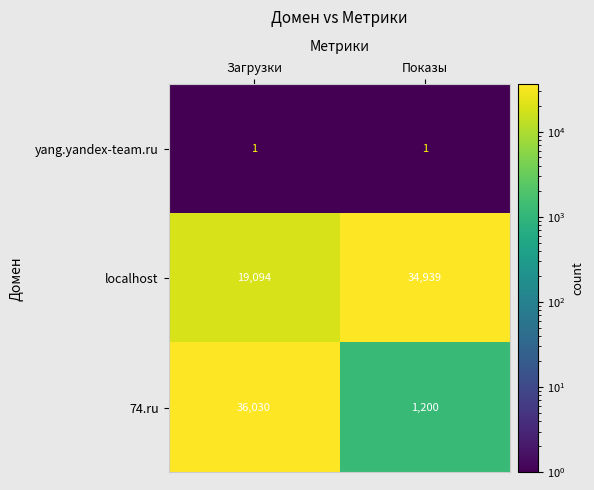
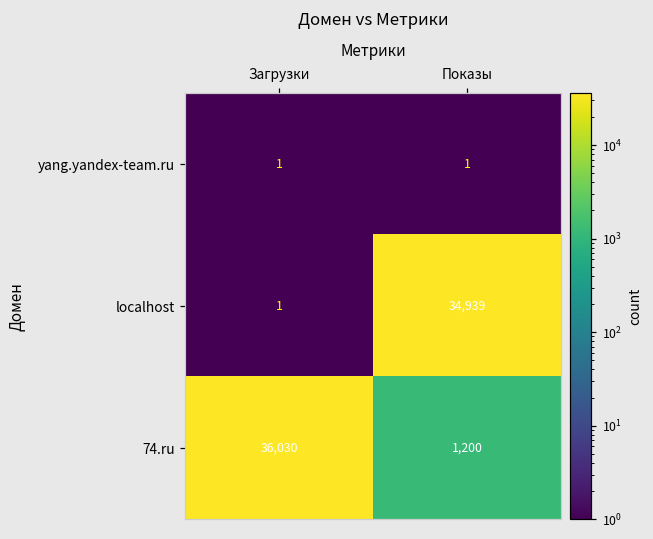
  {
    "yang.yandex-team.ru": {
      "Загрузки": "1",
      "Показы": "1"
    },
    "localhost": {
-     "Загрузки": "19,094",
+     "Загрузки": "1",
      "Показы": "34,939"
    },
    "74.ru": {
      "Загрузки": "36,030",
      "Показы": "1,200"
    }
  }
